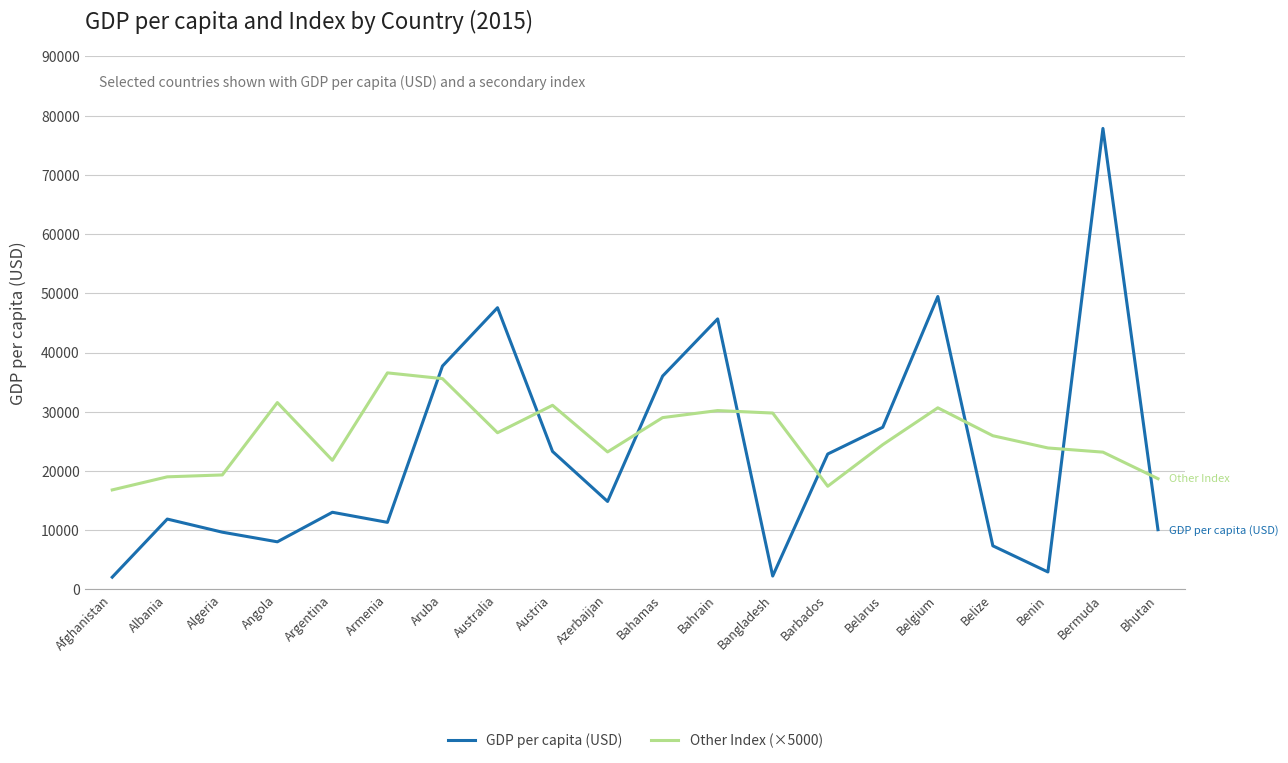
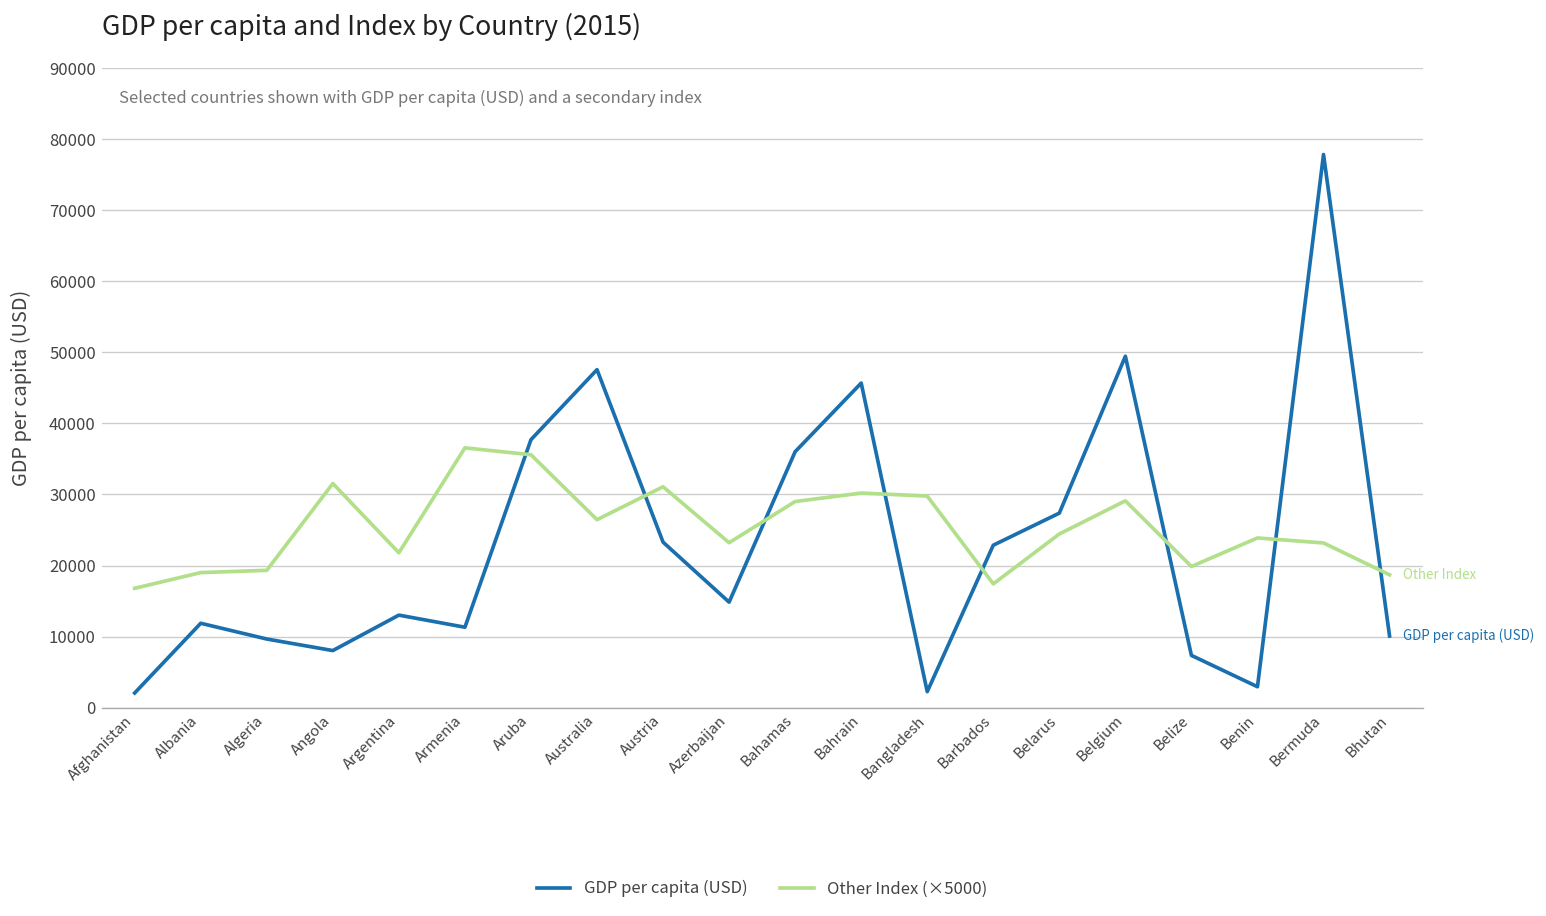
  {
    "GDP per capita (USD)": {
      "Afghanistan": 2000,
      "Albania": 12000,
      "Algeria": 10000,
      "Angola": 8000,
      "Argentina": 13000,
      "Armenia": 11000,
      "Aruba": 38000,
      "Australia": 48000,
      "Austria": 23000,
      "Azerbaijan": 15000,
      "Bahamas": 36000,
      "Bahrain": 46000,
      "Bangladesh": 2000,
      "Barbados": 23000,
      "Belarus": 27000,
      "Belgium": 49000,
      "Belize": 7000,
      "Benin": 3000,
      "Bermuda": 78000,
      "Bhutan": 10000
    },
    "Other Index (×5000)": {
      "Afghanistan": 17000,
      "Albania": 19000,
      "Algeria": 19000,
      "Angola": 32000,
      "Argentina": 22000,
      "Armenia": 37000,
      "Aruba": 36000,
      "Australia": 26000,
      "Austria": 31000,
      "Azerbaijan": 23000,
      "Bahamas": 29000,
      "Bahrain": 30000,
      "Bangladesh": 30000,
      "Barbados": 17000,
      "Belarus": 24000,
-     "Belgium": 31000,
-     "Belize": 26000,
+     "Belgium": 29000,
+     "Belize": 20000,
      "Benin": 24000,
      "Bermuda": 23000,
      "Bhutan": 19000
    }
  }
